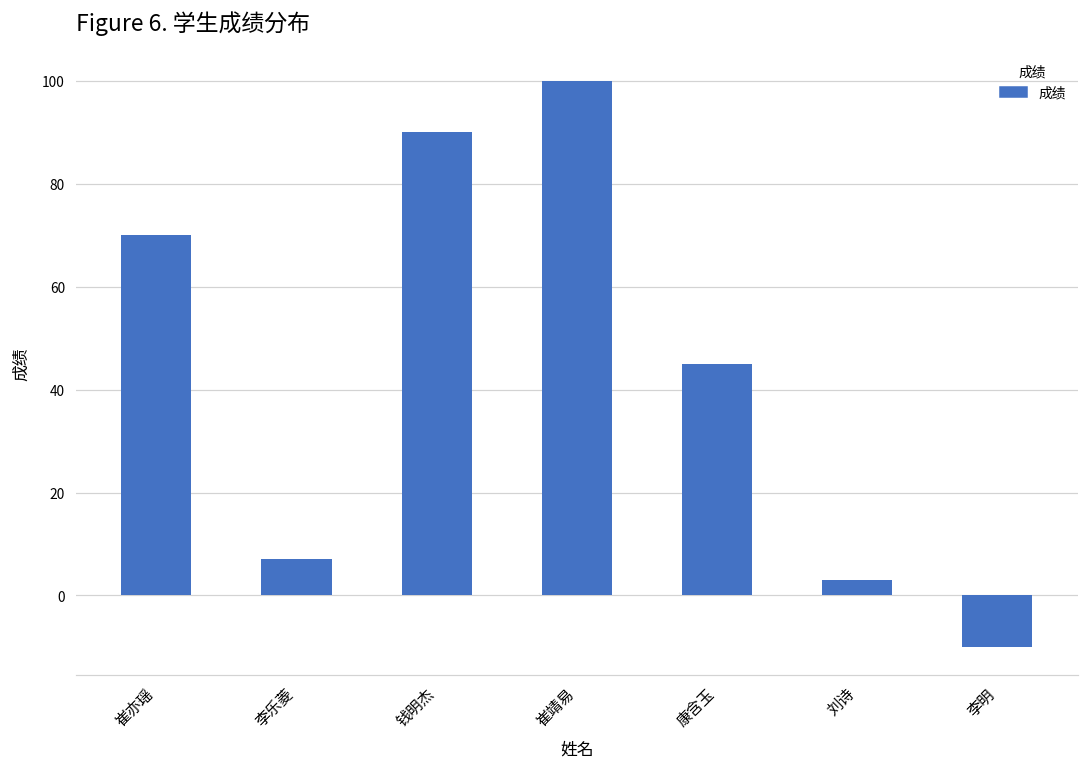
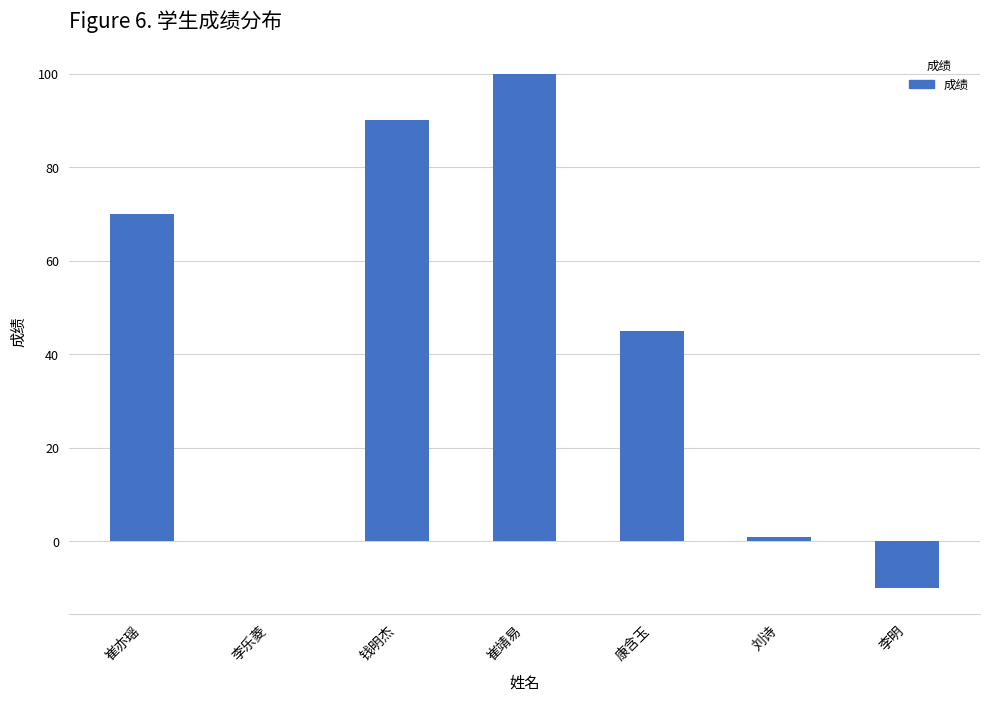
  {
    "崔亦瑶": 70,
-   "李乐菱": 7,
+   "李乐菱": 0,
    "钱明杰": 90,
    "崔靖易": 100,
    "康含玉": 45,
-   "刘诗": 3,
+   "刘诗": 1,
    "李明": -10
  }
